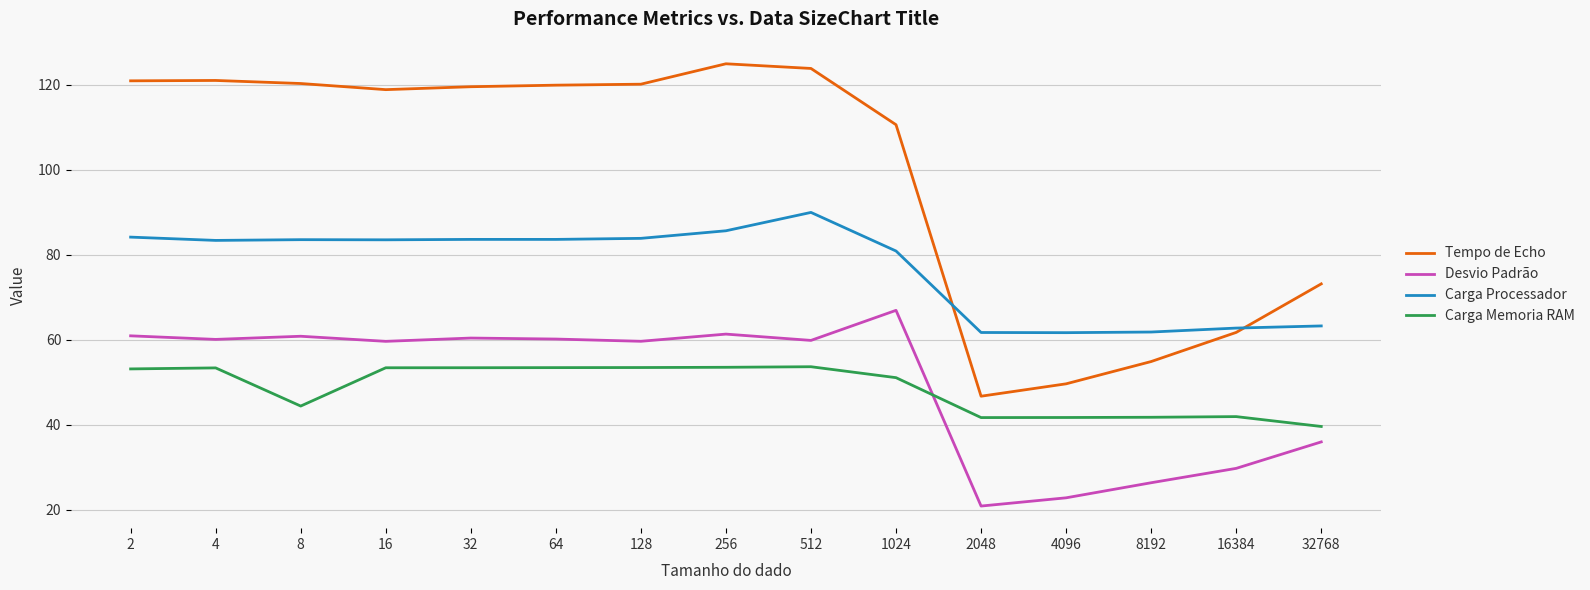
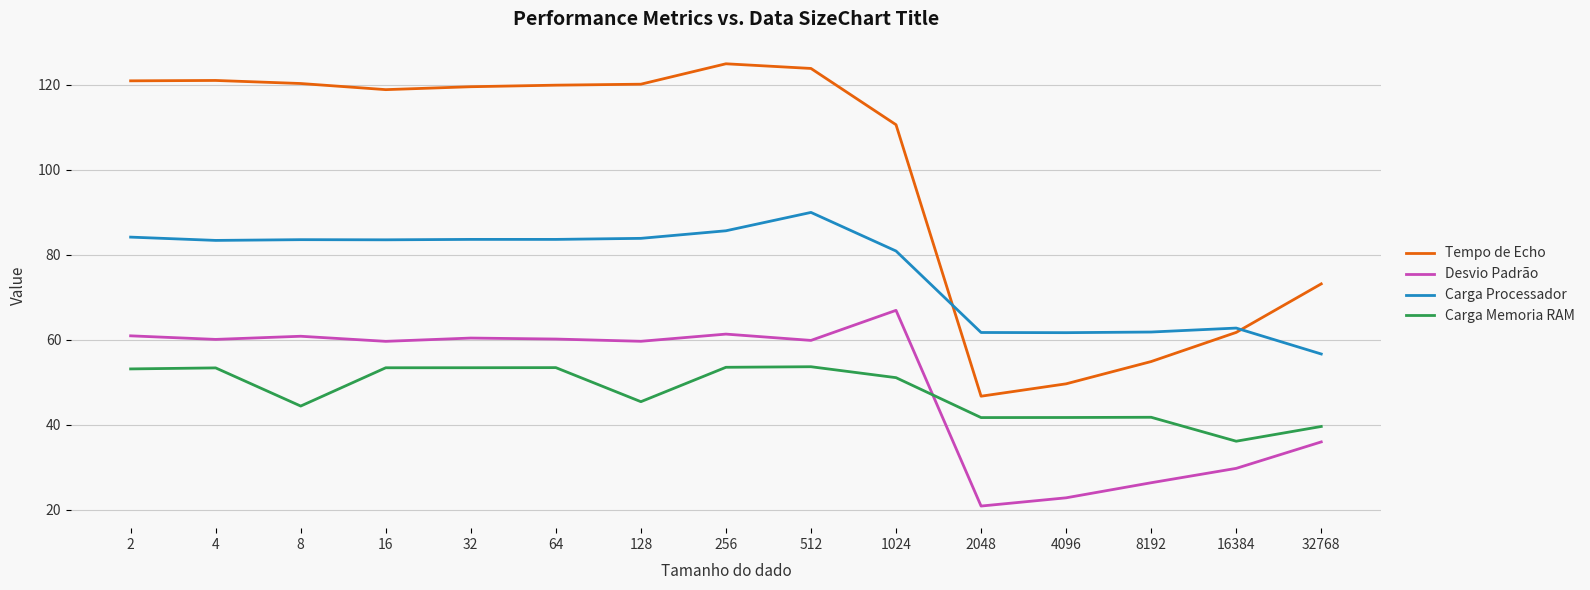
  {
    "Tempo de Echo": {
      "2": 121,
      "4": 121,
      "8": 120,
      "16": 119,
      "32": 120,
      "64": 120,
      "128": 120,
      "256": 125,
      "512": 124,
      "1024": 111,
      "2048": 47,
      "4096": 50,
      "8192": 55,
      "16384": 62,
      "32768": 73
    },
    "Desvio Padrão": {
      "2": 61,
      "4": 60,
      "8": 61,
      "16": 60,
      "32": 60,
      "64": 60,
      "128": 60,
      "256": 61,
      "512": 60,
      "1024": 67,
      "2048": 21,
      "4096": 23,
      "8192": 26,
      "16384": 30,
      "32768": 36
    },
    "Carga Processador": {
      "2": 84,
      "4": 83,
      "8": 84,
      "16": 83,
      "32": 84,
      "64": 84,
      "128": 84,
      "256": 86,
      "512": 90,
      "1024": 81,
      "2048": 62,
      "4096": 62,
      "8192": 62,
      "16384": 63,
-     "32768": 63
+     "32768": 57
    },
    "Carga Memoria RAM": {
      "2": 53,
      "4": 53,
      "8": 44,
      "16": 53,
      "32": 53,
      "64": 53,
-     "128": 53,
+     "128": 45,
      "256": 53,
      "512": 54,
      "1024": 51,
      "2048": 42,
      "4096": 42,
      "8192": 42,
-     "16384": 42,
+     "16384": 36,
      "32768": 40
    }
  }
